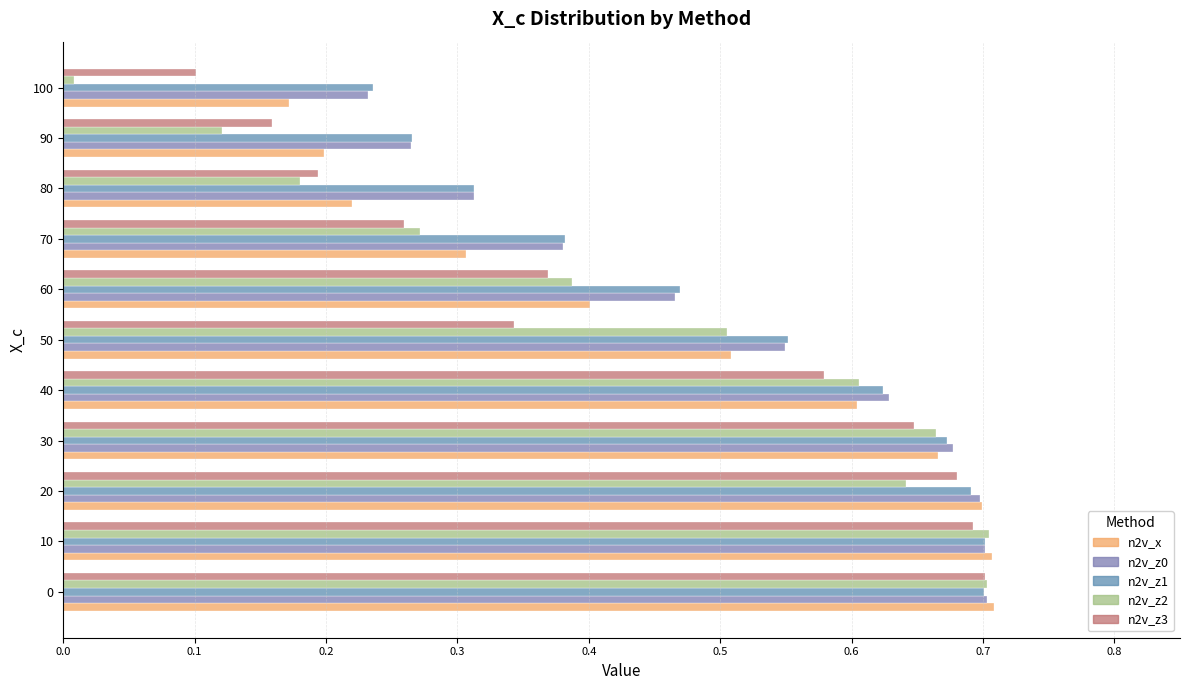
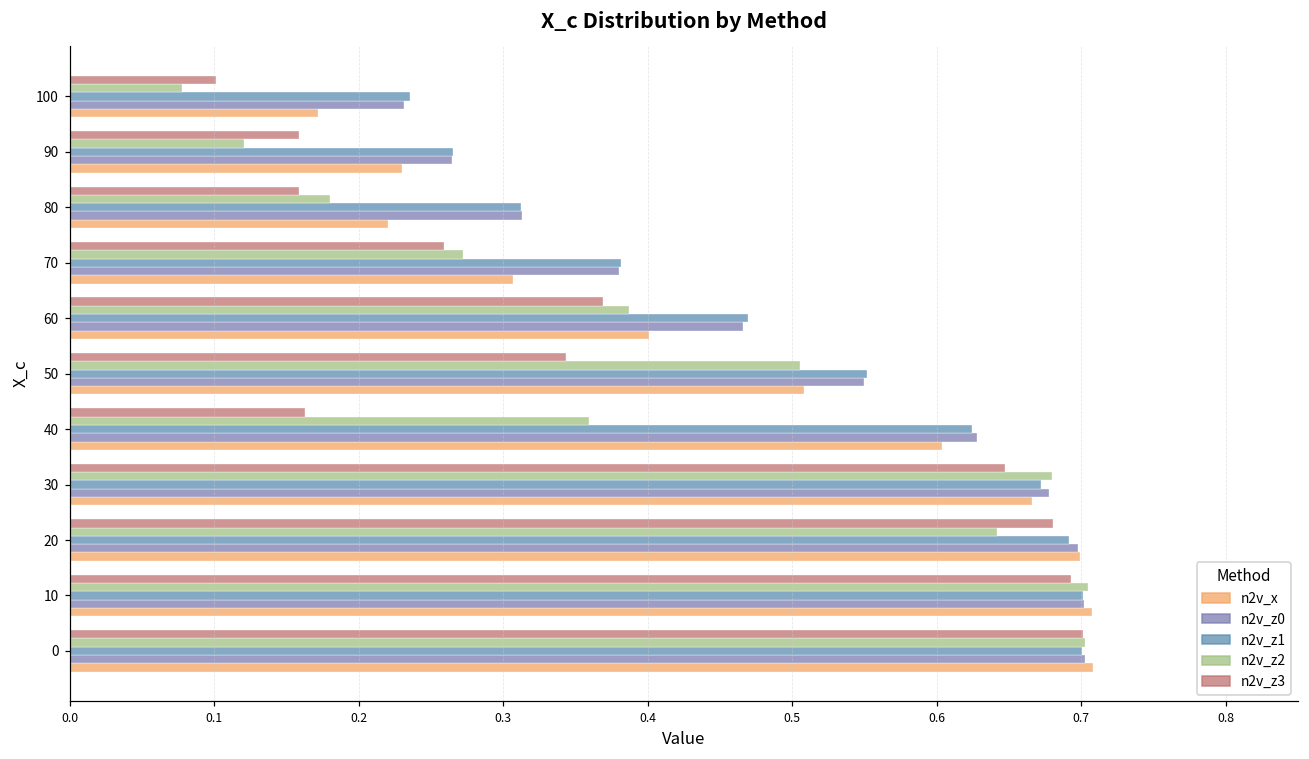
  {
    "n2v_x": {
      "100": 0.172,
-     "90": 0.199,
+     "90": 0.230,
      "80": 0.220,
      "70": 0.307,
      "60": 0.401,
      "50": 0.508,
      "40": 0.604,
      "30": 0.666,
      "20": 0.699,
      "10": 0.707,
      "0": 0.708
    },
    "n2v_z2": {
-     "100": 0.008,
+     "100": 0.078,
      "90": 0.120,
      "80": 0.180,
      "70": 0.272,
      "60": 0.387,
      "50": 0.505,
-     "40": 0.605,
-     "30": 0.664,
+     "40": 0.359,
+     "30": 0.680,
      "20": 0.641,
      "10": 0.705,
      "0": 0.703
    },
    "n2v_z3": {
      "100": 0.101,
      "90": 0.159,
-     "80": 0.194,
+     "80": 0.159,
      "70": 0.259,
      "60": 0.369,
      "50": 0.343,
-     "40": 0.579,
+     "40": 0.163,
      "30": 0.647,
      "20": 0.681,
      "10": 0.693,
      "0": 0.701
    }
  }
